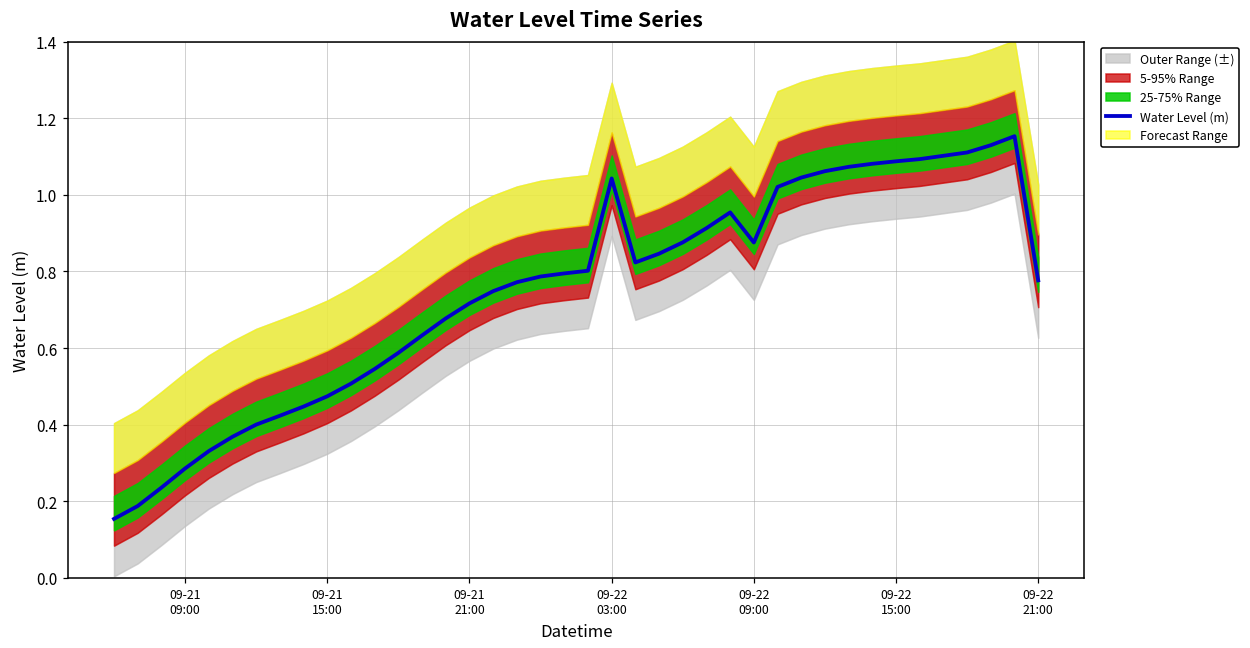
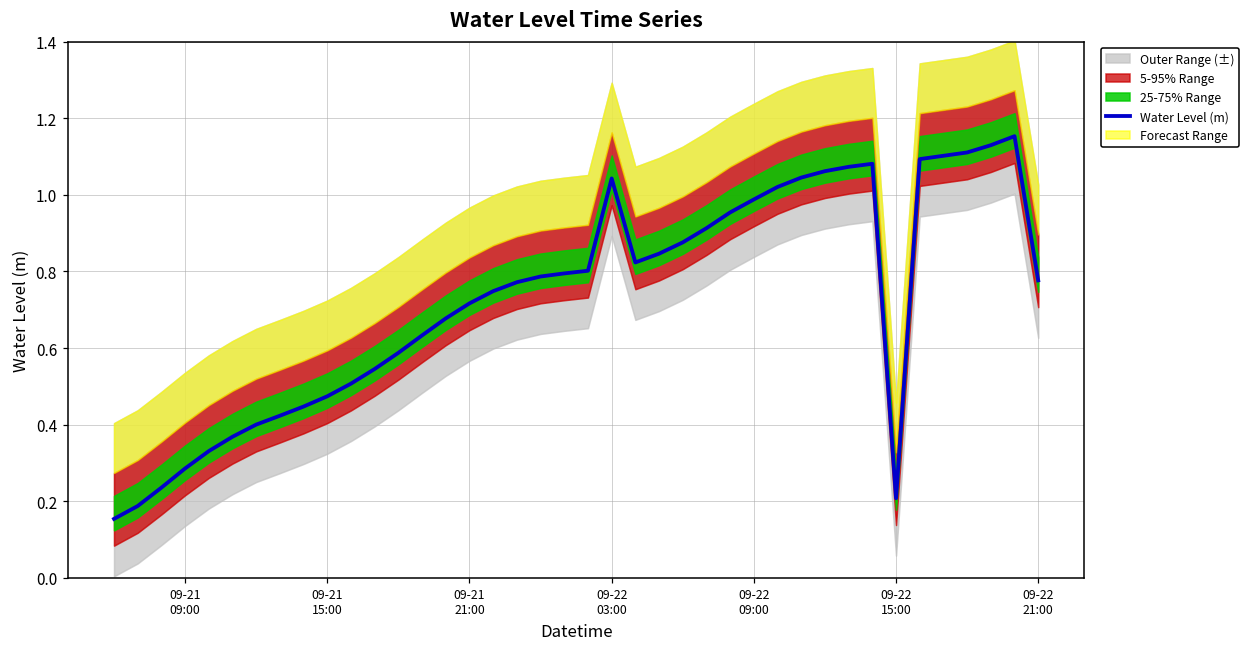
  {
    "Water Level (m)": {
      "09-21 09:00": 0.29,
      "09-21 15:00": 0.47,
      "09-21 21:00": 0.72,
      "09-22 03:00": 1.04,
-     "09-22 09:00": 0.88,
-     "09-22 15:00": 1.09,
+     "09-22 09:00": 0.99,
+     "09-22 15:00": 0.21,
      "09-22 21:00": 0.78
    },
    "Forecast Range": {
      "09-21 09:00": 0.13,
      "09-21 15:00": 0.13,
      "09-21 21:00": 0.13,
      "09-22 03:00": 0.13,
      "09-22 09:00": 0.13,
      "09-22 15:00": 0.13,
      "09-22 21:00": 0.13
    }
  }
